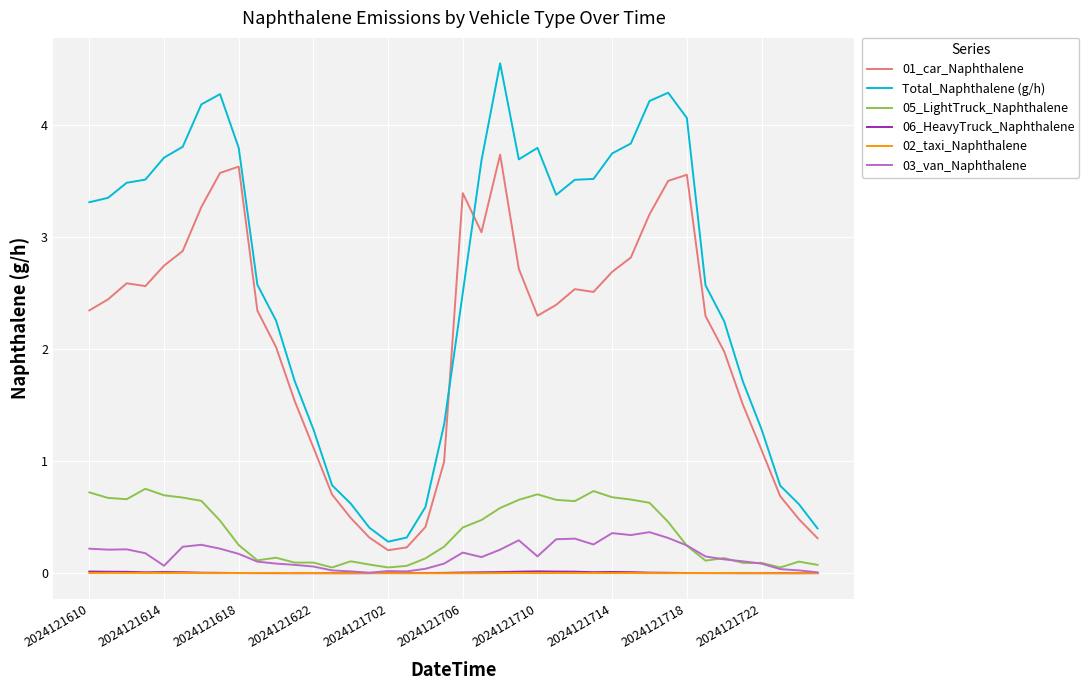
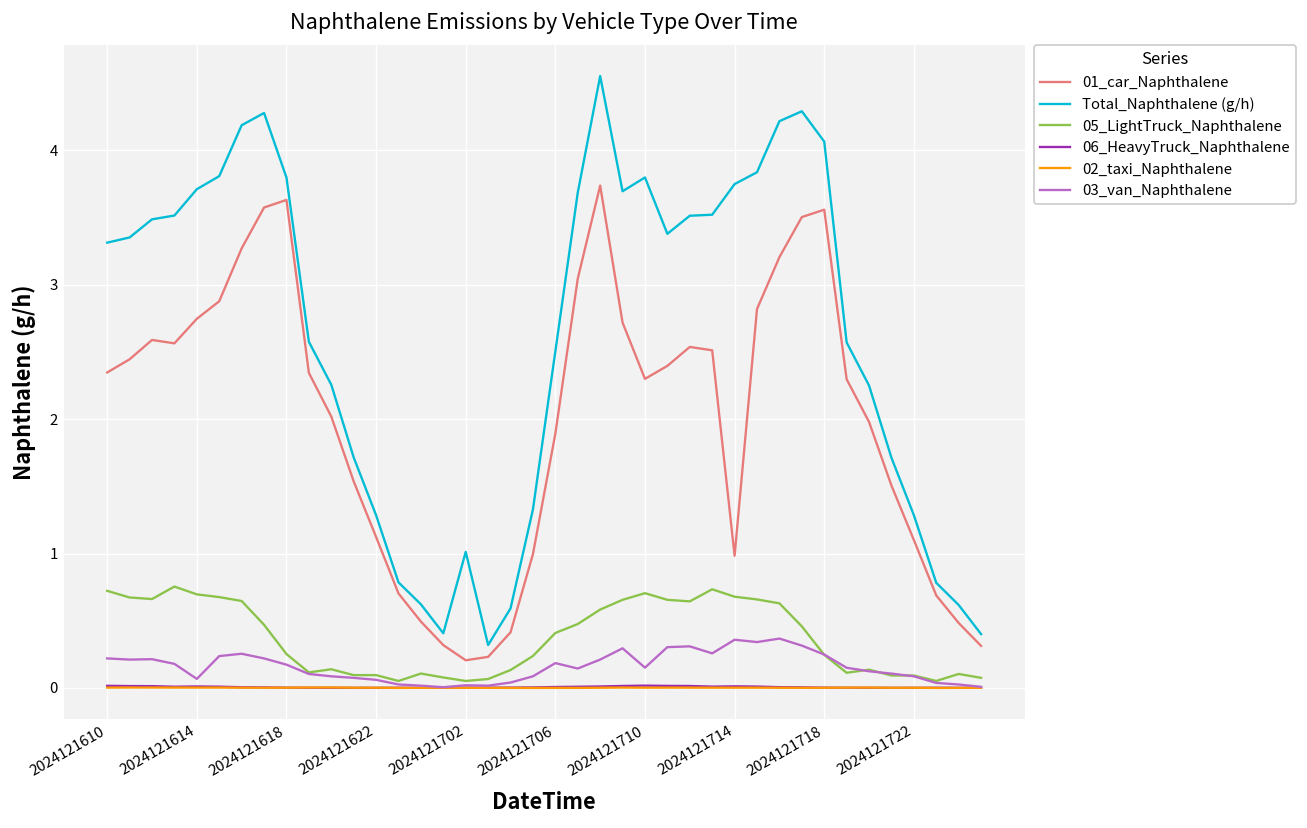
  {
    "01_car_Naphthalene": {
      "2024121610": 2.35,
      "2024121614": 2.75,
      "2024121618": 3.63,
      "2024121622": 1.12,
      "2024121702": 0.21,
-     "2024121706": 3.39,
+     "2024121706": 1.89,
      "2024121710": 2.30,
-     "2024121714": 2.69,
+     "2024121714": 0.98,
      "2024121718": 3.56,
      "2024121722": 1.10
    },
    "Total_Naphthalene (g/h)": {
      "2024121610": 3.31,
      "2024121614": 3.71,
      "2024121618": 3.80,
      "2024121622": 1.29,
-     "2024121702": 0.28,
+     "2024121702": 1.01,
      "2024121706": 2.50,
      "2024121710": 3.80,
      "2024121714": 3.75,
      "2024121718": 4.06,
      "2024121722": 1.29
    },
    "05_LightTruck_Naphthalene": {
      "2024121610": 0.72,
      "2024121614": 0.70,
      "2024121618": 0.25,
      "2024121622": 0.10,
      "2024121702": 0.05,
      "2024121706": 0.41,
      "2024121710": 0.71,
      "2024121714": 0.68
    },
    "03_van_Naphthalene": {
      "2024121610": 0.22,
      "2024121614": 0.07,
      "2024121618": 0.17,
      "2024121622": 0.06,
      "2024121706": 0.19,
      "2024121710": 0.15,
      "2024121714": 0.36
    }
  }
